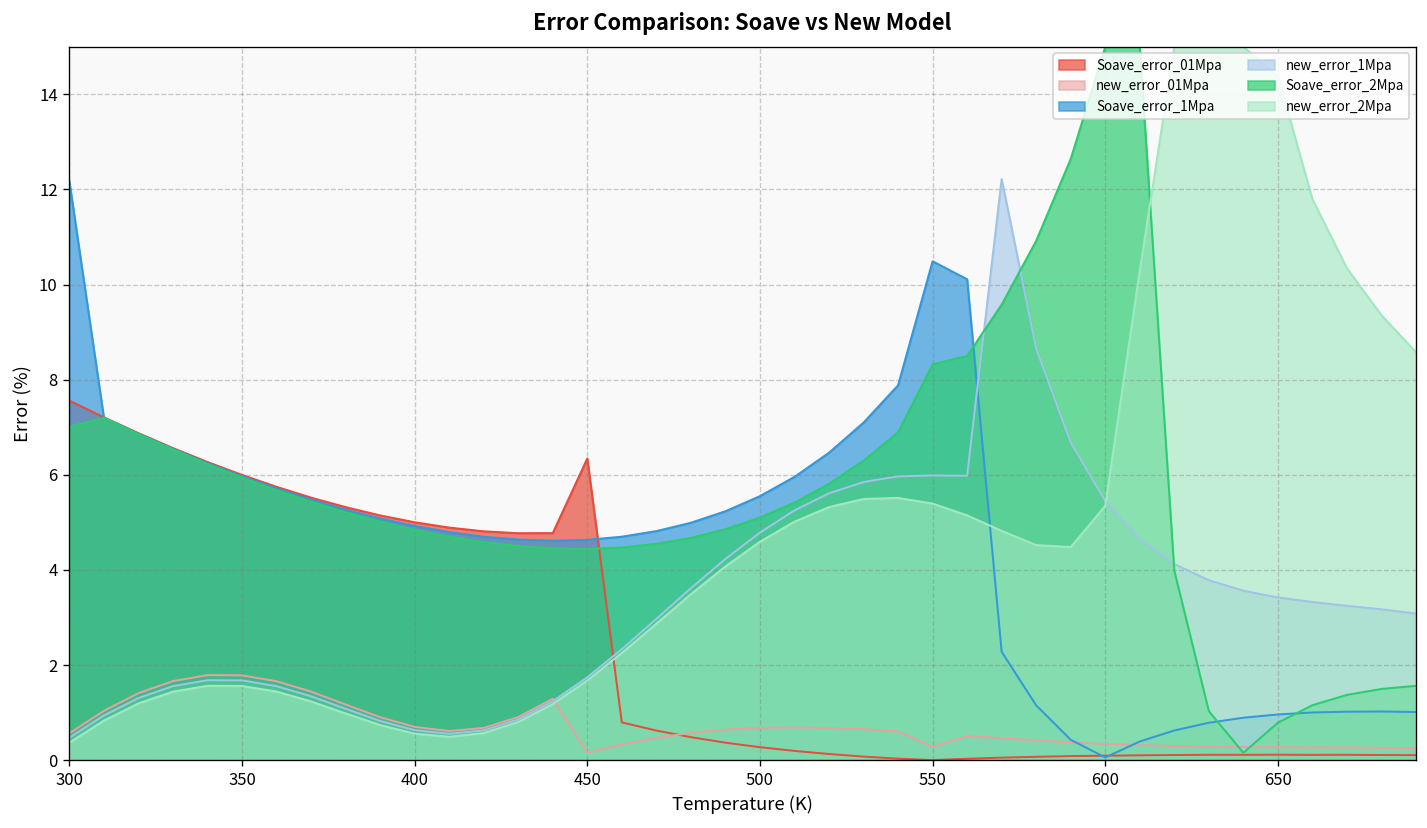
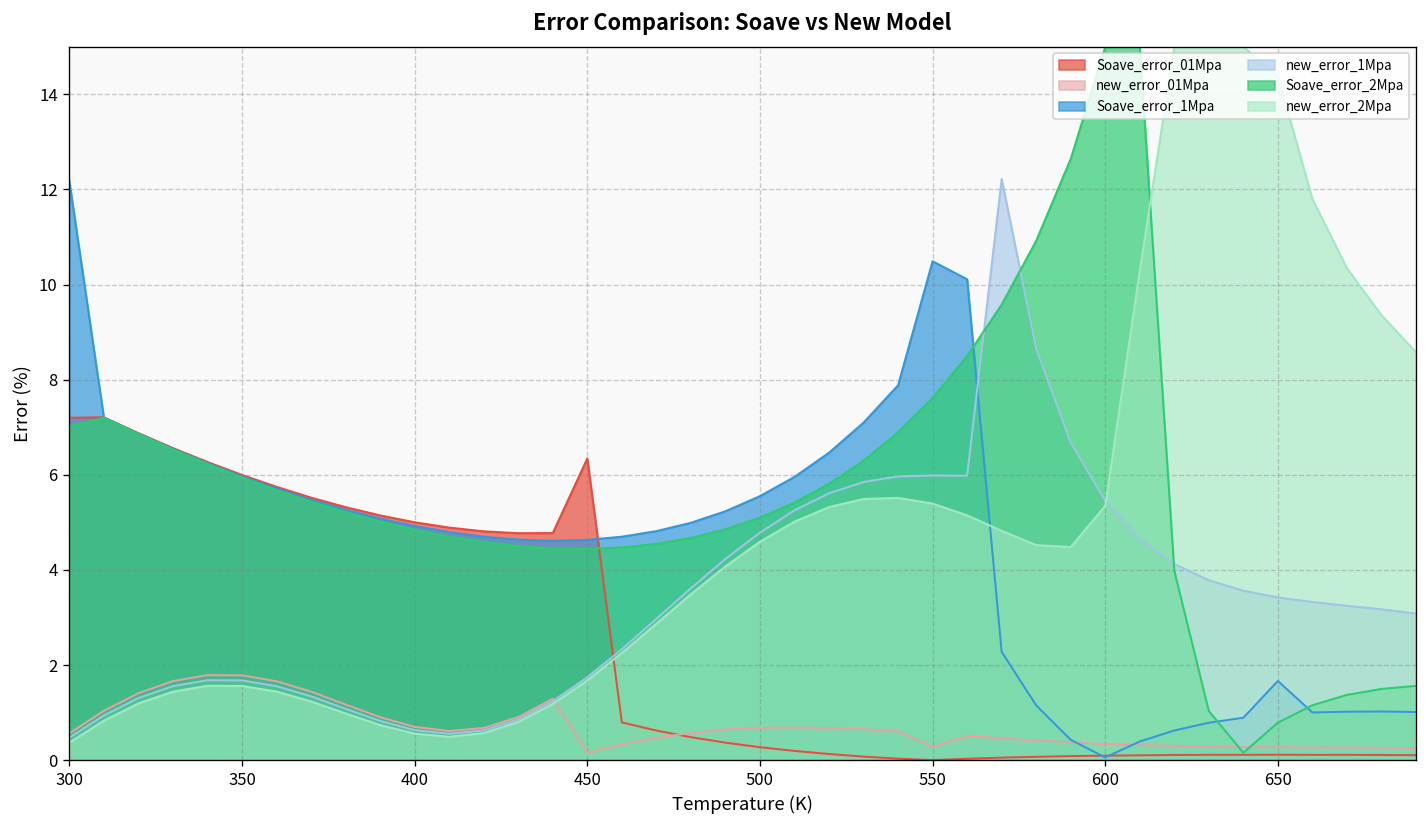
  {
    "Soave_error_01Mpa": {
-     "300": 7.6,
+     "300": 7.2,
      "400": 5.0,
      "450": 6.3,
      "500": 0.3,
      "550": 0.0,
      "650": 0.1
    },
    "new_error_01Mpa": {
      "300": 0.6,
      "350": 1.8,
      "400": 0.7,
      "450": 0.2,
      "500": 0.7,
      "550": 0.3,
      "600": 0.3,
      "650": 0.3
    },
    "Soave_error_1Mpa": {
      "300": 12.2,
      "400": 4.9,
      "450": 4.6,
      "500": 5.6,
      "550": 10.5,
-     "650": 1.0
+     "650": 1.7
    },
    "Soave_error_2Mpa": {
      "300": 7.0,
      "400": 4.8,
      "450": 4.4,
      "500": 5.1,
-     "550": 8.3,
+     "550": 7.6,
      "600": 15.0,
      "650": 0.8
    }
  }
